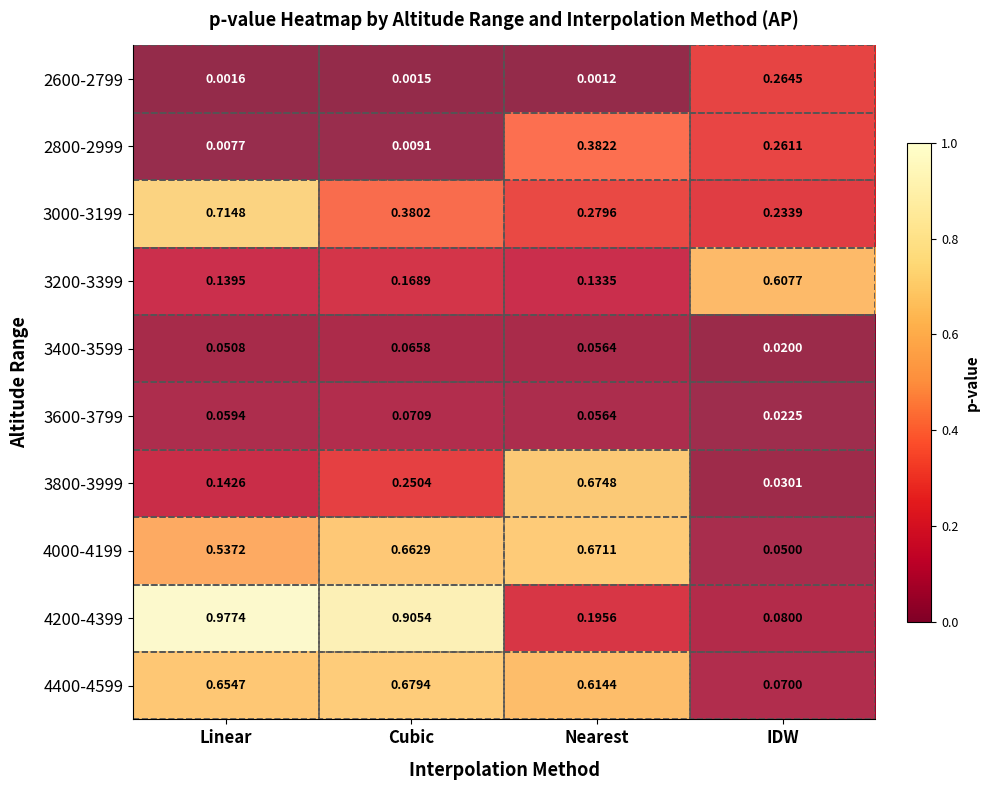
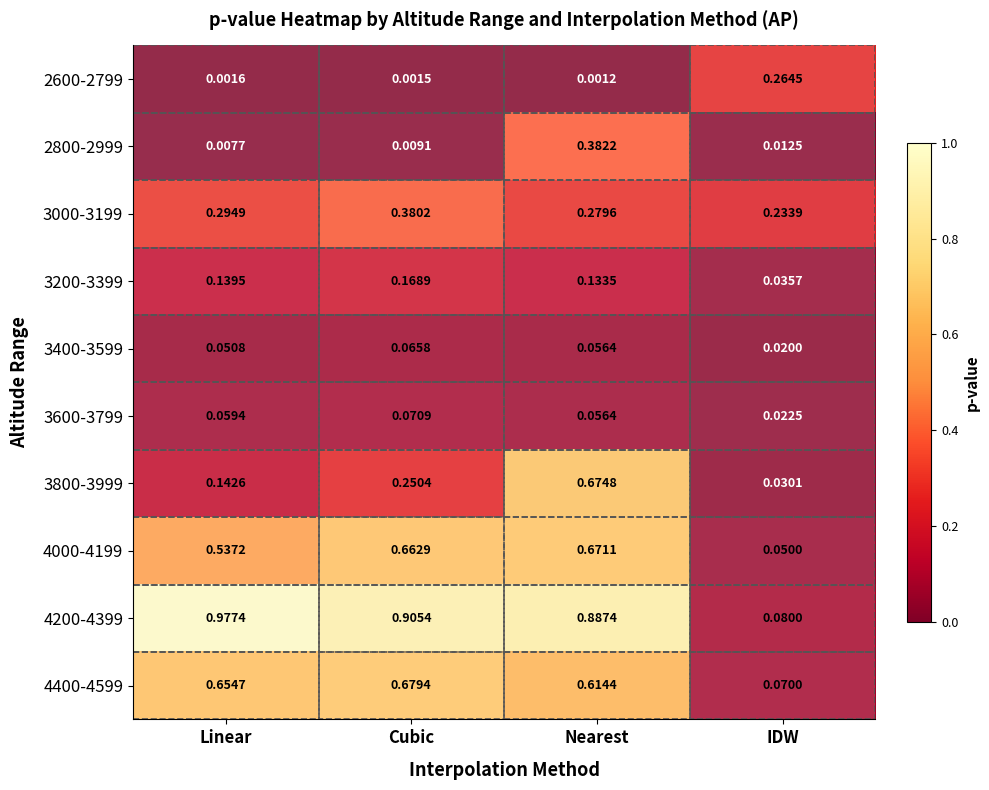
  {
    "2600-2799": {
      "Linear": 0.0016,
      "Cubic": 0.0015,
      "Nearest": 0.0012,
      "IDW": 0.2645
    },
    "2800-2999": {
      "Linear": 0.0077,
      "Cubic": 0.0091,
      "Nearest": 0.3822,
-     "IDW": 0.2611
+     "IDW": 0.0125
    },
    "3000-3199": {
-     "Linear": 0.7148,
+     "Linear": 0.2949,
      "Cubic": 0.3802,
      "Nearest": 0.2796,
      "IDW": 0.2339
    },
    "3200-3399": {
      "Linear": 0.1395,
      "Cubic": 0.1689,
      "Nearest": 0.1335,
-     "IDW": 0.6077
+     "IDW": 0.0357
    },
    "3400-3599": {
      "Linear": 0.0508,
      "Cubic": 0.0658,
      "Nearest": 0.0564,
      "IDW": 0.0200
    },
    "3600-3799": {
      "Linear": 0.0594,
      "Cubic": 0.0709,
      "Nearest": 0.0564,
      "IDW": 0.0225
    },
    "3800-3999": {
      "Linear": 0.1426,
      "Cubic": 0.2504,
      "Nearest": 0.6748,
      "IDW": 0.0301
    },
    "4000-4199": {
      "Linear": 0.5372,
      "Cubic": 0.6629,
      "Nearest": 0.6711,
      "IDW": 0.0500
    },
    "4200-4399": {
      "Linear": 0.9774,
      "Cubic": 0.9054,
-     "Nearest": 0.1956,
+     "Nearest": 0.8874,
      "IDW": 0.0800
    },
    "4400-4599": {
      "Linear": 0.6547,
      "Cubic": 0.6794,
      "Nearest": 0.6144,
      "IDW": 0.0700
    }
  }
